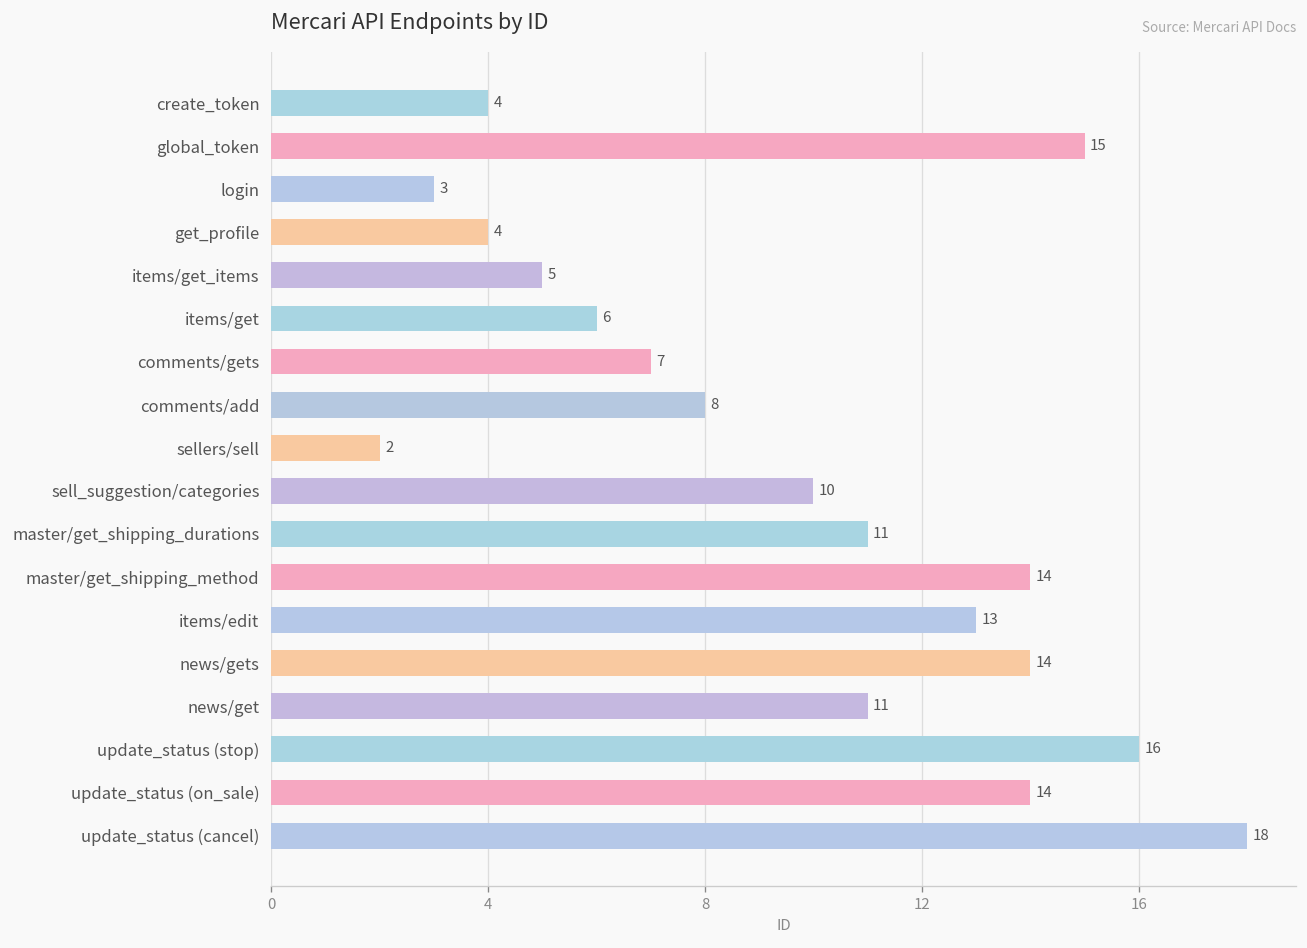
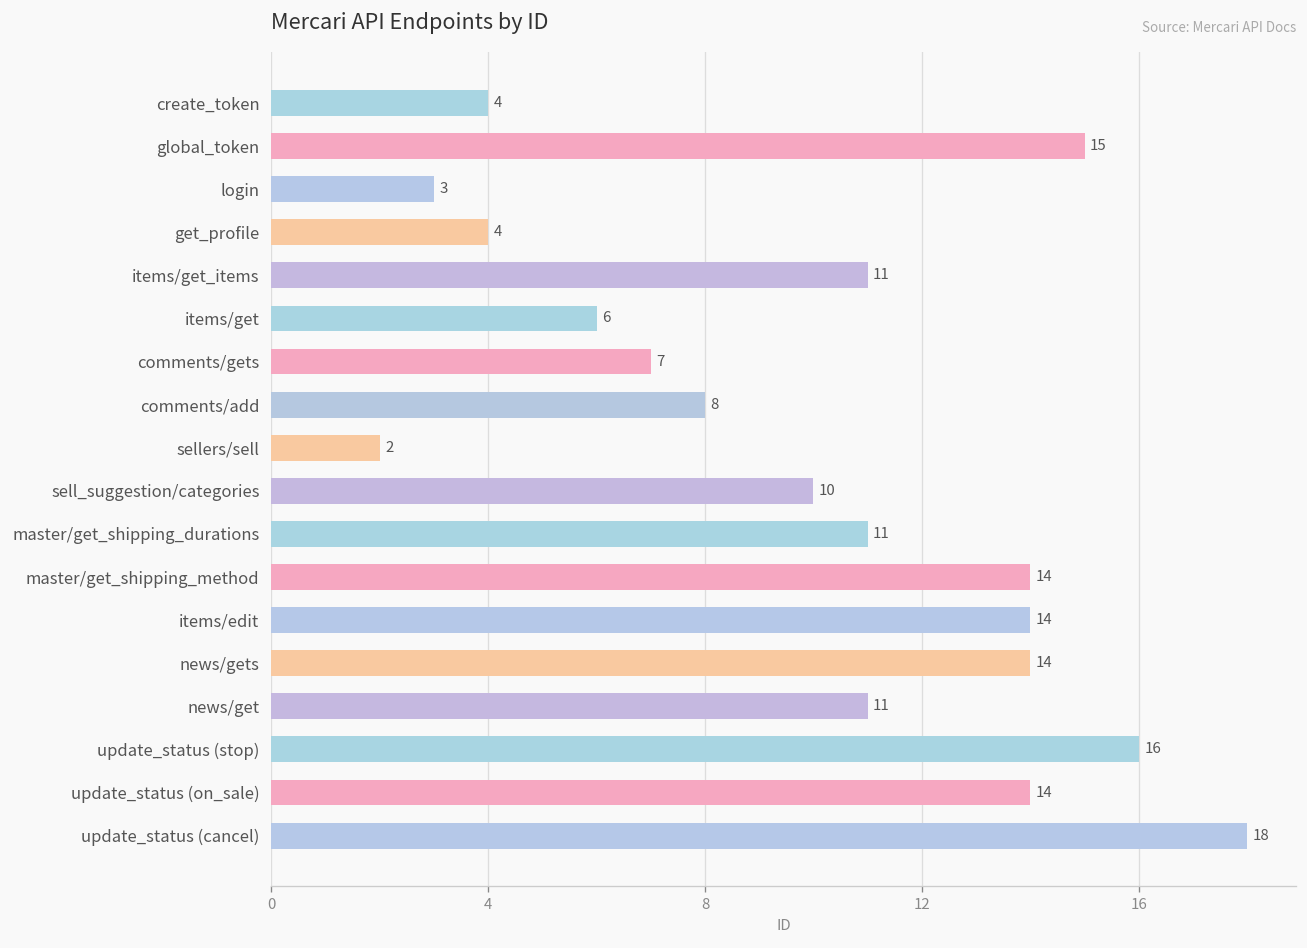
  {
    "create_token": 4,
    "global_token": 15,
    "login": 3,
    "get_profile": 4,
-   "items/get_items": 5,
+   "items/get_items": 11,
    "items/get": 6,
    "comments/gets": 7,
    "comments/add": 8,
    "sellers/sell": 2,
    "sell_suggestion/categories": 10,
    "master/get_shipping_durations": 11,
    "master/get_shipping_method": 14,
-   "items/edit": 13,
+   "items/edit": 14,
    "news/gets": 14,
    "news/get": 11,
    "update_status (stop)": 16,
    "update_status (on_sale)": 14,
    "update_status (cancel)": 18
  }
